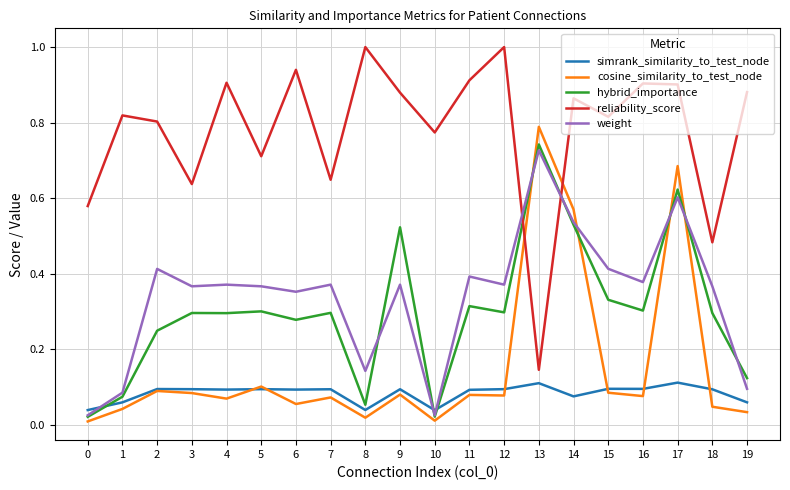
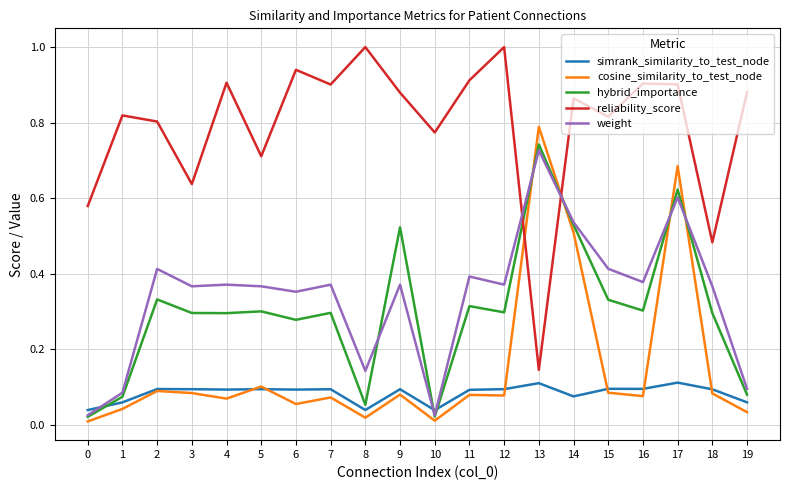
  {
    "simrank_similarity_to_test_node": {
      "0": 0.04,
      "1": 0.06,
      "3": 0.09,
      "4": 0.09,
      "5": 0.09,
      "6": 0.09,
      "7": 0.09,
      "8": 0.04,
      "9": 0.09,
      "10": 0.04,
      "11": 0.09,
      "12": 0.09,
      "13": 0.11,
      "14": 0.08,
      "15": 0.10,
      "16": 0.10,
      "17": 0.11,
      "18": 0.09,
      "19": 0.06
    },
    "cosine_similarity_to_test_node": {
      "0": 0.01,
      "1": 0.04,
      "3": 0.08,
      "4": 0.07,
      "5": 0.10,
      "6": 0.06,
      "7": 0.07,
      "8": 0.02,
      "9": 0.08,
      "10": 0.01,
      "11": 0.08,
      "12": 0.08,
      "13": 0.79,
-     "14": 0.57,
+     "14": 0.51,
      "15": 0.09,
      "16": 0.08,
      "17": 0.69,
-     "18": 0.05,
+     "18": 0.08,
      "19": 0.03
    },
    "hybrid_importance": {
      "1": 0.07,
-     "2": 0.25,
+     "2": 0.33,
      "3": 0.30,
      "4": 0.30,
      "5": 0.30,
      "6": 0.28,
      "7": 0.30,
      "8": 0.05,
      "9": 0.52,
      "11": 0.31,
      "12": 0.30,
      "13": 0.74,
      "15": 0.33,
      "16": 0.30,
      "17": 0.62,
      "18": 0.30,
-     "19": 0.12
+     "19": 0.08
    },
    "reliability_score": {
      "0": 0.58,
      "1": 0.82,
      "2": 0.80,
      "3": 0.64,
      "4": 0.91,
      "5": 0.71,
      "6": 0.94,
-     "7": 0.65,
+     "7": 0.90,
      "8": 1.00,
      "9": 0.88,
      "10": 0.77,
      "11": 0.91,
      "12": 1.00,
      "13": 0.15,
      "18": 0.48
    },
    "weight": {
      "1": 0.09,
      "2": 0.41,
      "3": 0.37,
      "4": 0.37,
      "5": 0.37,
      "6": 0.35,
      "7": 0.37,
      "8": 0.14,
      "9": 0.37,
      "11": 0.39,
      "12": 0.37,
      "13": 0.73,
      "15": 0.41,
      "16": 0.38,
      "17": 0.60,
      "18": 0.37,
      "19": 0.10
    }
  }
